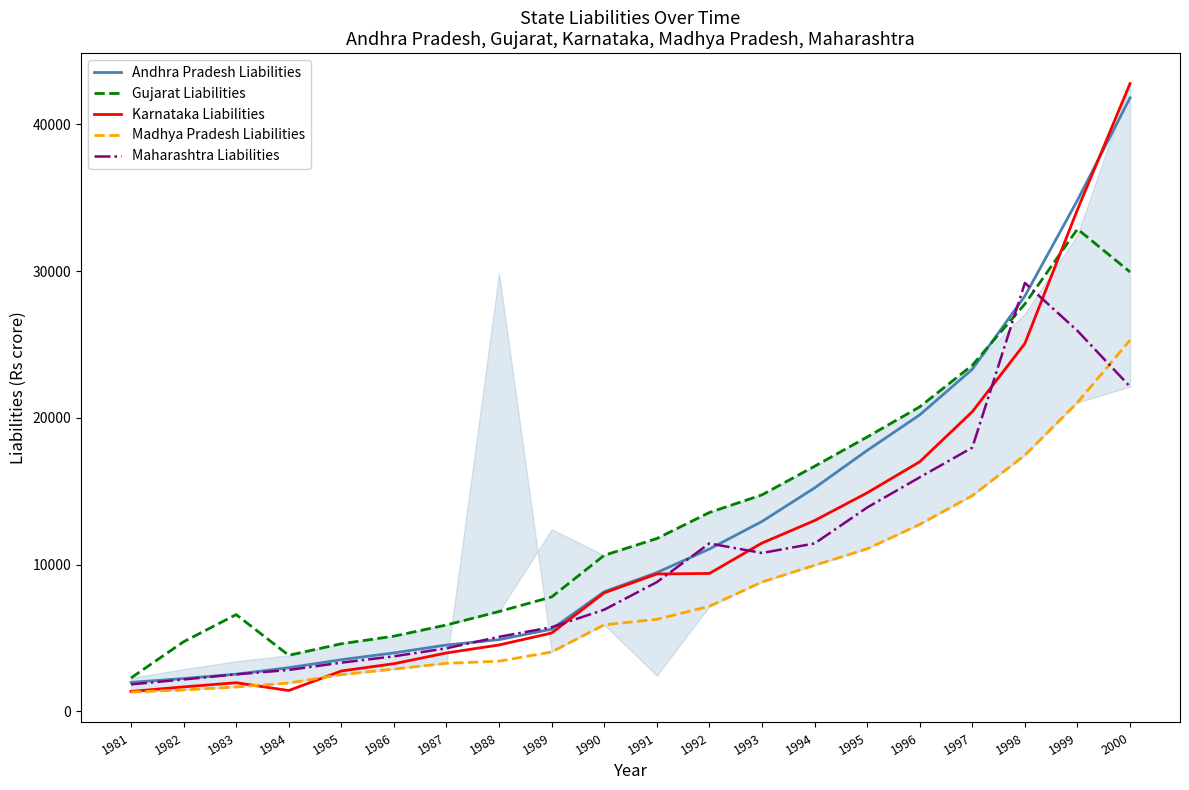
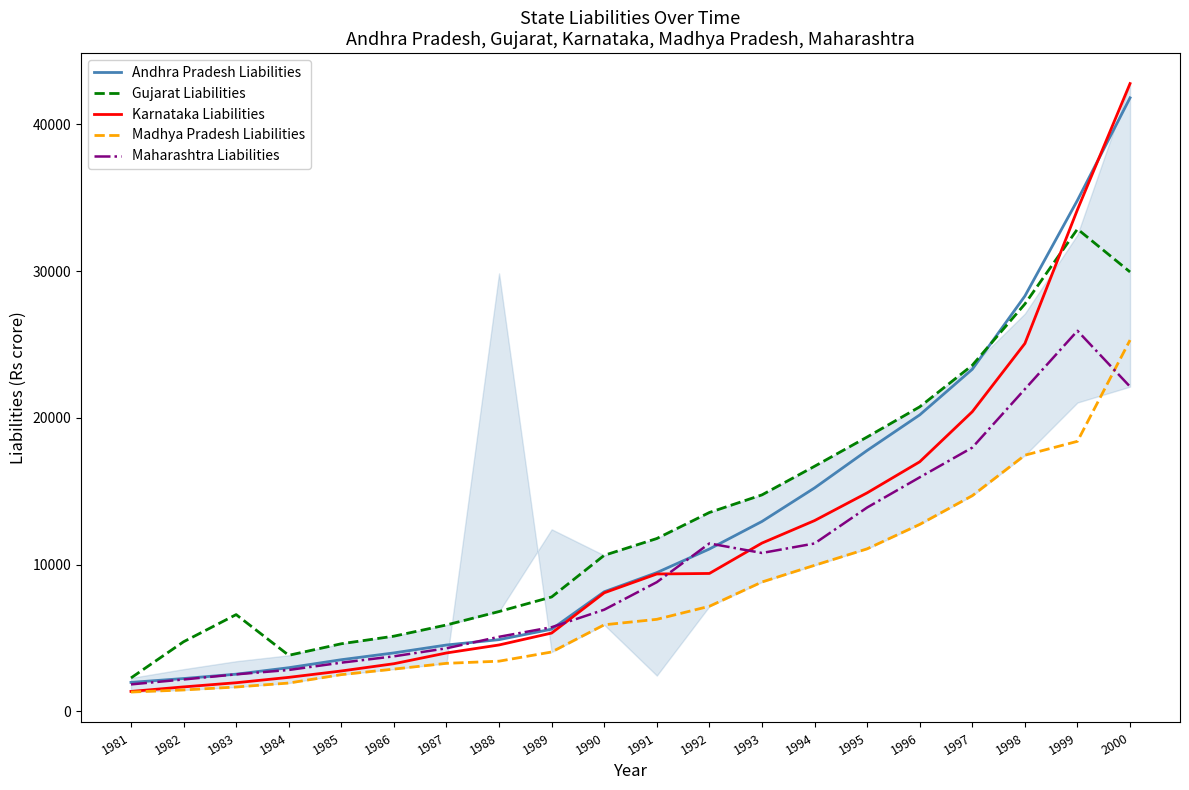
  {
    "Gujarat Liabilities": {
      "1982": 4700,
      "1983": 6600,
      "1988": 6800,
      "1989": 7800,
      "1998": 27800,
      "1999": 32900,
      "2000": 29900
    },
    "Karnataka Liabilities": {
      "1982": 1700,
      "1983": 2000,
-     "1984": 1400,
+     "1984": 2300,
      "1985": 2800,
      "1986": 3200,
      "1987": 4000,
      "1988": 4500,
      "1989": 5300,
      "1992": 9400,
      "1993": 11500,
      "1994": 13000,
      "1995": 14900,
      "1996": 17000,
      "1997": 20400,
      "1998": 25100,
      "1999": 34200
    },
    "Madhya Pradesh Liabilities": {
      "1982": 1500,
      "1983": 1700,
      "1984": 1900,
      "1985": 2500,
      "1986": 2900,
      "1987": 3300,
      "1988": 3400,
      "1989": 4000,
      "1990": 5900,
      "1991": 6300,
      "1992": 7200,
      "1993": 8800,
      "1994": 10000,
      "1995": 11100,
      "1996": 12700,
      "1997": 14700,
      "1998": 17500,
-     "1999": 21000,
+     "1999": 18400,
      "2000": 25300
    },
    "Maharashtra Liabilities": {
      "1985": 3300,
      "1986": 3700,
      "1987": 4300,
      "1988": 5100,
      "1990": 6900,
      "1991": 8800,
      "1992": 11400,
      "1993": 10800,
      "1994": 11400,
      "1995": 13900,
      "1996": 15900,
      "1997": 18000,
-     "1998": 29200,
+     "1998": 22000,
      "1999": 25900,
      "2000": 22100
    }
  }
